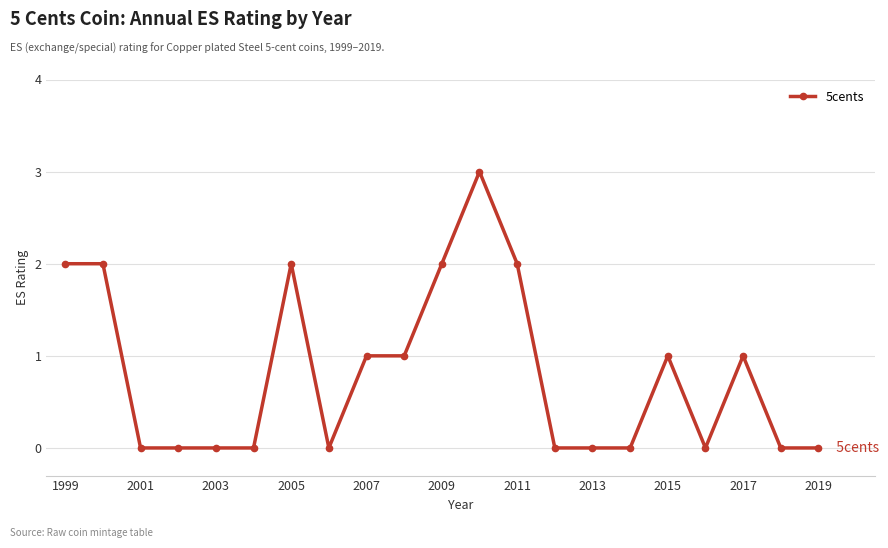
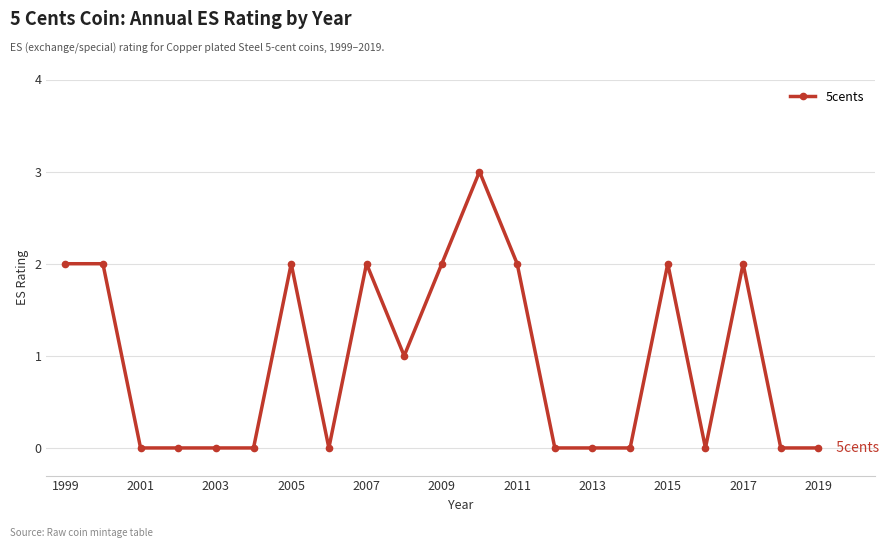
  {
    "1999": 2,
    "2001": 0,
    "2003": 0,
    "2005": 2,
-   "2007": 1,
+   "2007": 2,
    "2009": 2,
    "2011": 2,
    "2013": 0,
-   "2015": 1,
-   "2017": 1
+   "2015": 2,
+   "2017": 2
  }
